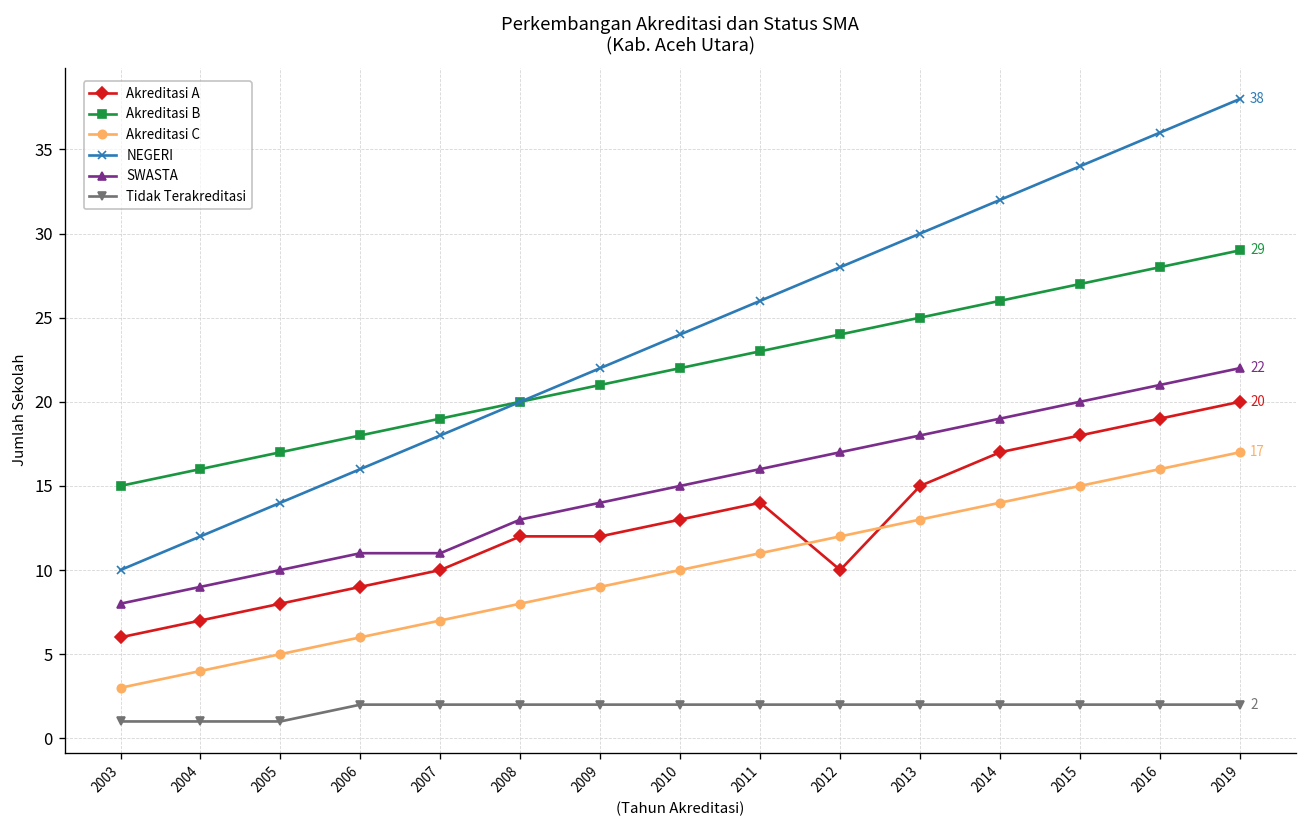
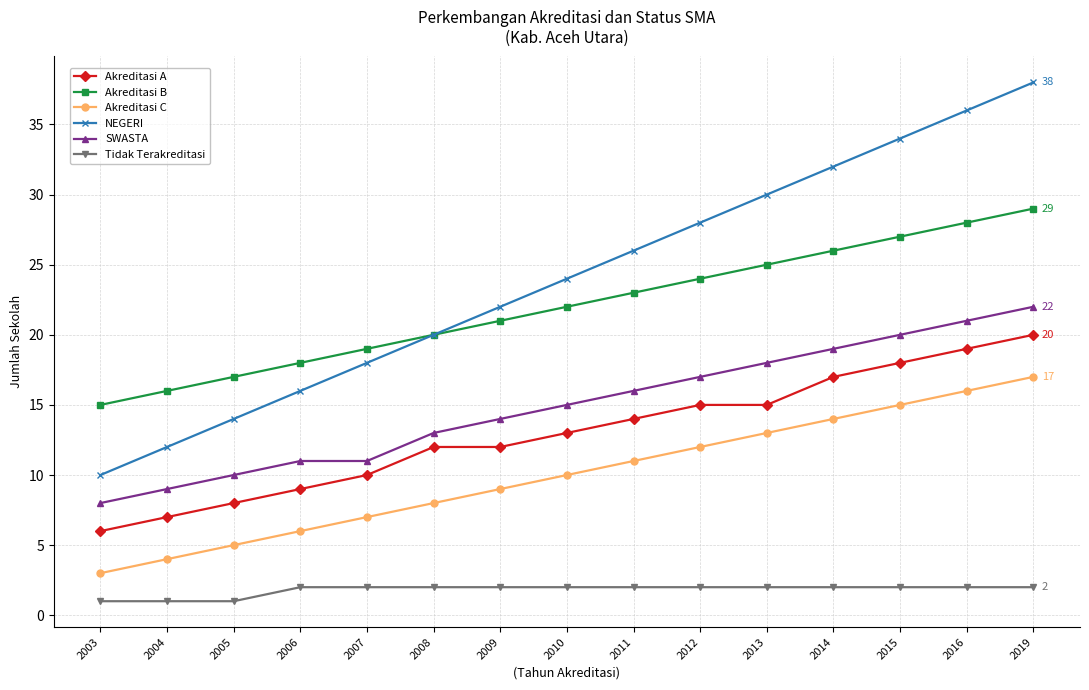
  {
    "Akreditasi A": {
      "2003": 6,
      "2004": 7,
      "2005": 8,
      "2006": 9,
      "2007": 10,
      "2008": 12,
      "2009": 12,
      "2010": 13,
      "2011": 14,
-     "2012": 10,
+     "2012": 15,
      "2013": 15,
      "2014": 17,
      "2015": 18,
      "2016": 19
    },
    "Akreditasi B": {
      "2019": 29
    },
    "Akreditasi C": {
      "2019": 17
    },
    "NEGERI": {
      "2019": 38
    },
    "SWASTA": {
      "2019": 22
    },
    "Tidak Terakreditasi": {
      "2019": 2
    }
  }
